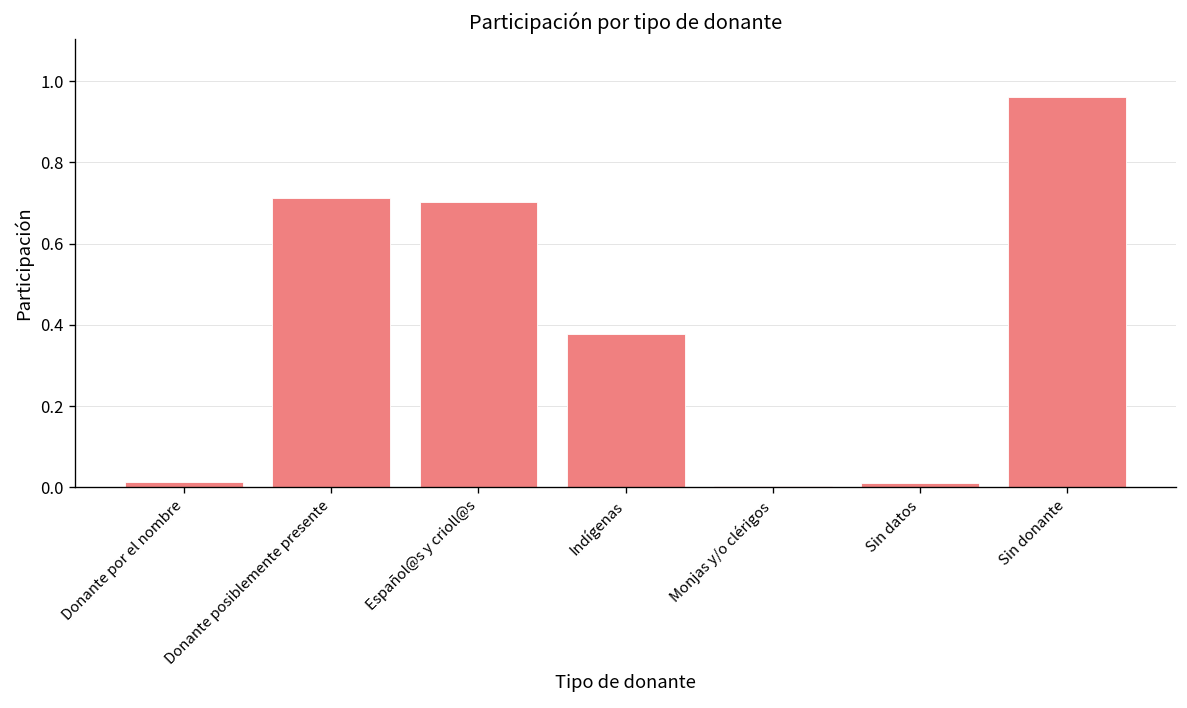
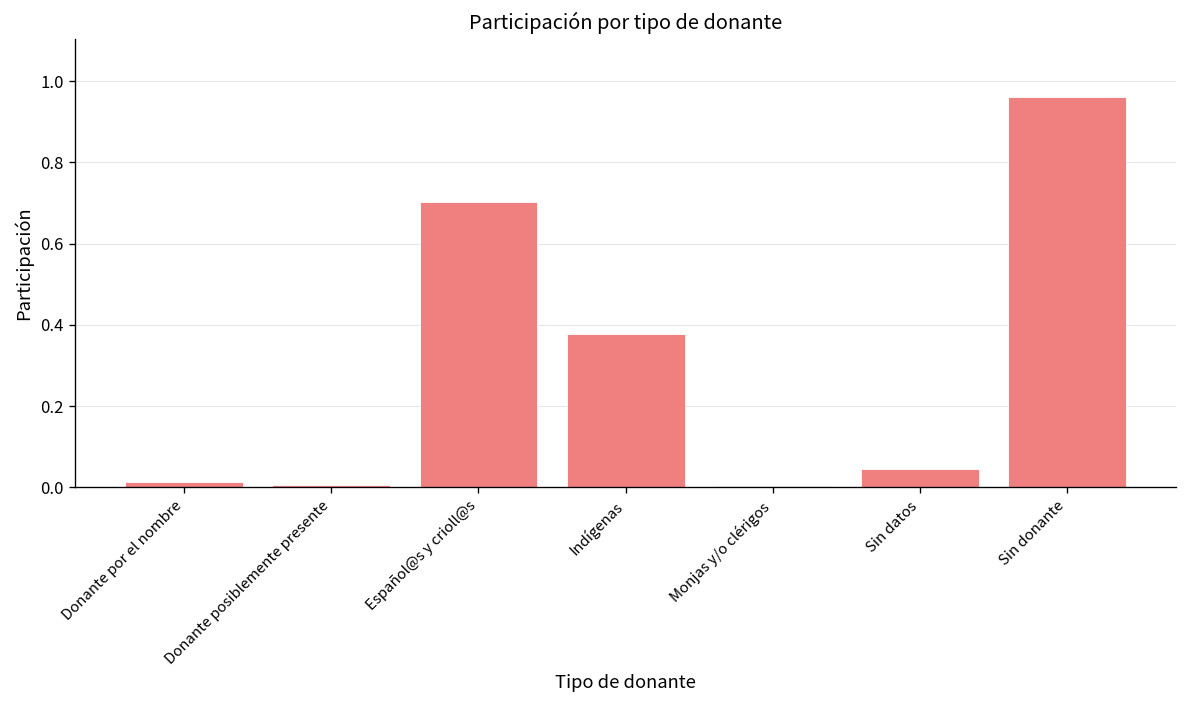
  {
    "Donante por el nombre": 0.01,
-   "Donante posiblemente presente": 0.71,
+   "Donante posiblemente presente": 0.01,
    "Español@s y crioll@s": 0.70,
    "Indígenas": 0.38,
-   "Sin datos": 0.01,
+   "Sin datos": 0.05,
    "Sin donante": 0.96
  }
